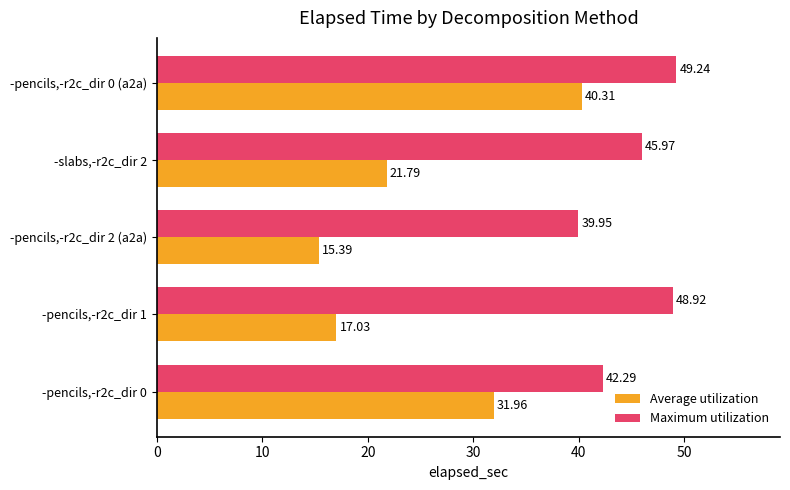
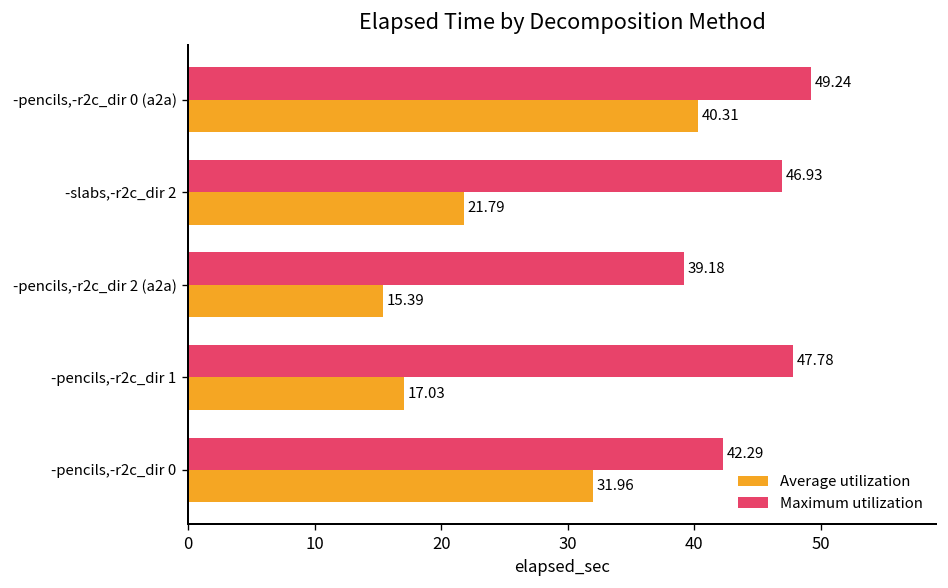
  {
    "Average utilization": {
      "-pencils,-r2c_dir 0 (a2a)": 40.31,
      "-slabs,-r2c_dir 2": 21.79,
      "-pencils,-r2c_dir 2 (a2a)": 15.39,
      "-pencils,-r2c_dir 1": 17.03,
      "-pencils,-r2c_dir 0": 31.96
    },
    "Maximum utilization": {
      "-pencils,-r2c_dir 0 (a2a)": 49.24,
-     "-slabs,-r2c_dir 2": 45.97,
-     "-pencils,-r2c_dir 2 (a2a)": 39.95,
-     "-pencils,-r2c_dir 1": 48.92,
+     "-slabs,-r2c_dir 2": 46.93,
+     "-pencils,-r2c_dir 2 (a2a)": 39.18,
+     "-pencils,-r2c_dir 1": 47.78,
      "-pencils,-r2c_dir 0": 42.29
    }
  }
